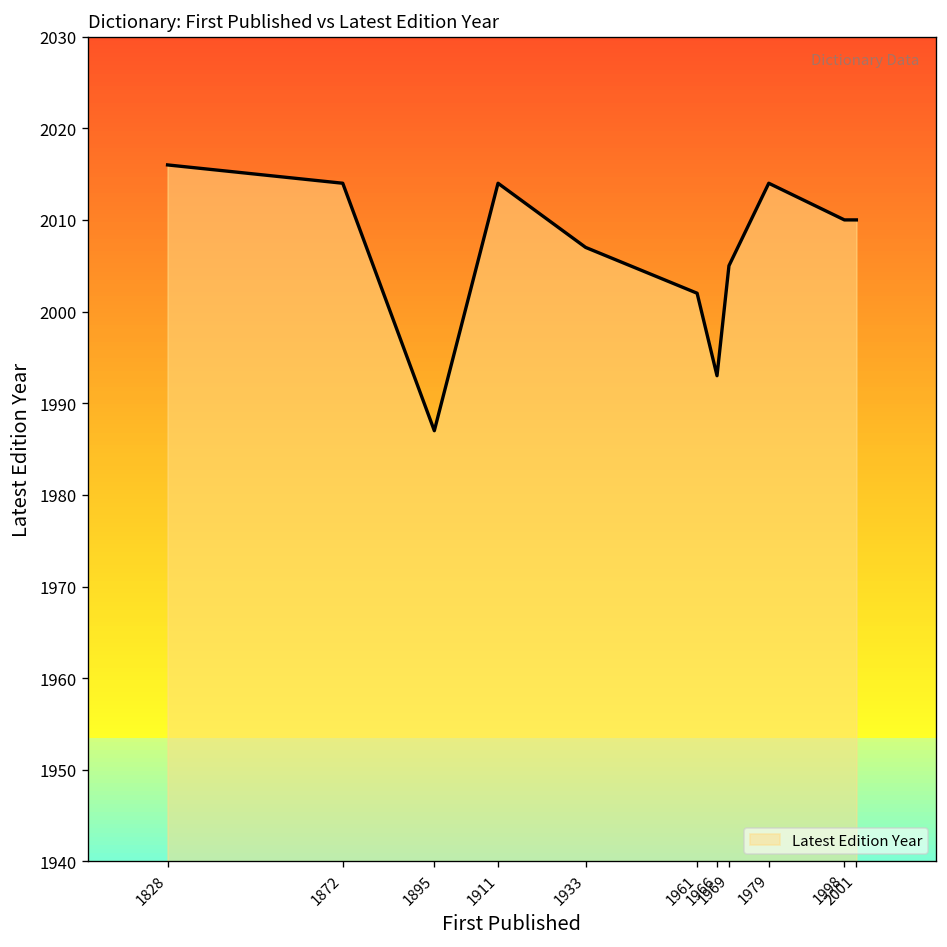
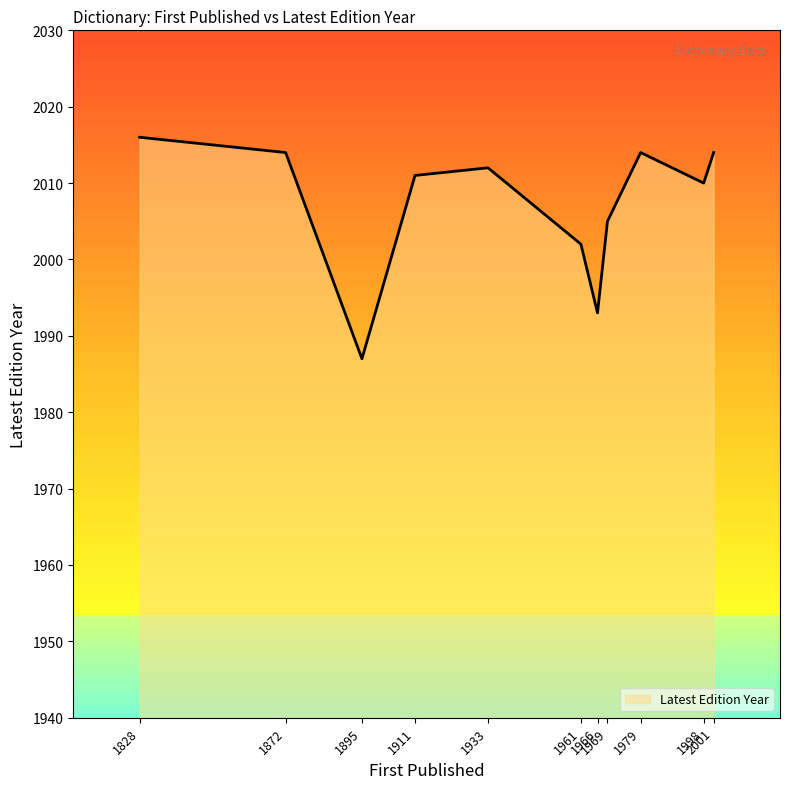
  {
    "Latest Edition Year": {
      "1828": 2016,
      "1872": 2014,
      "1895": 1987,
-     "1911": 2014,
-     "1933": 2007,
+     "1911": 2011,
+     "1933": 2012,
      "1961": 2002,
      "1966": 1993,
      "1969": 2005,
      "1979": 2014,
      "1998": 2010,
-     "2001": 2010
+     "2001": 2014
    }
  }
